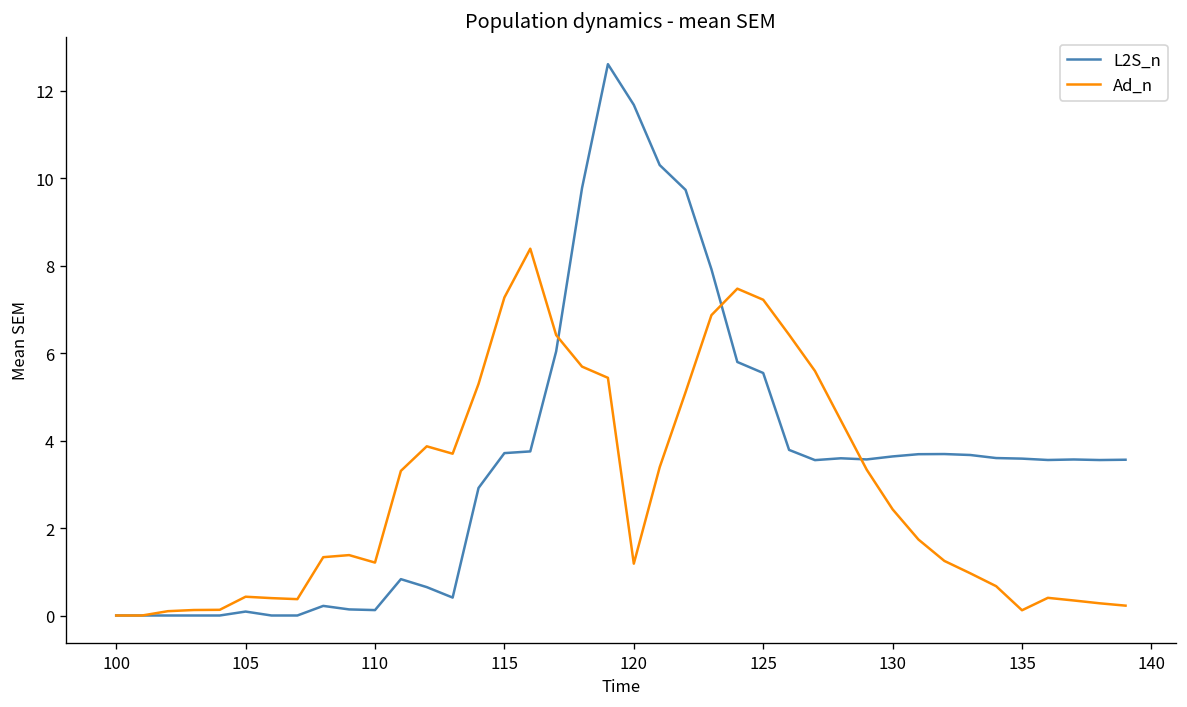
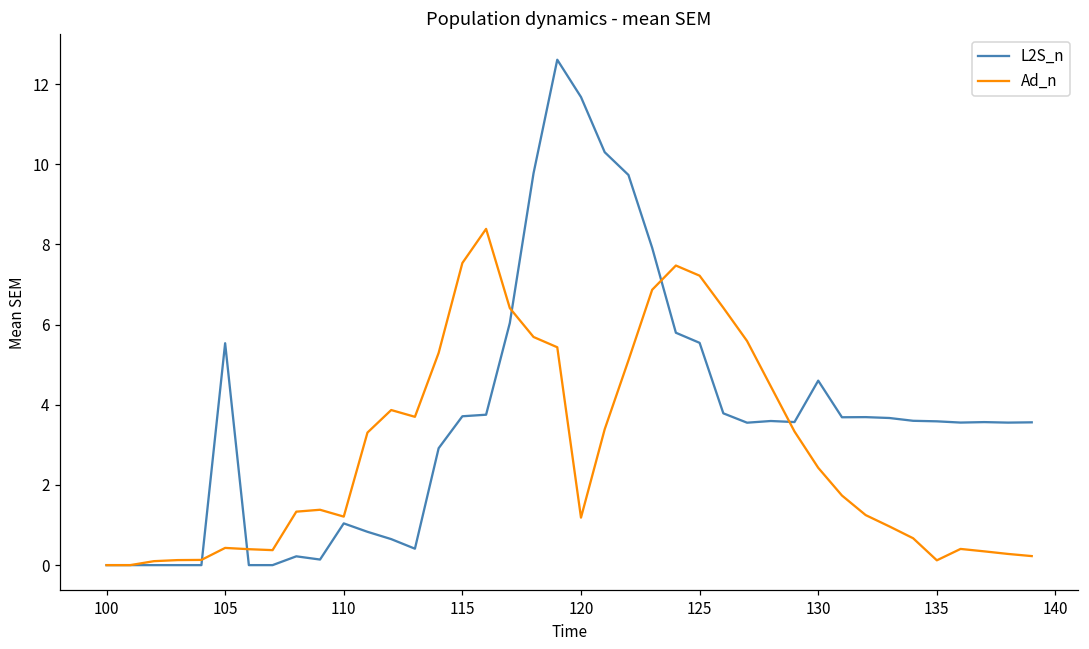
  {
    "L2S_n": {
-     "105": 0.1,
-     "110": 0.1,
+     "105": 5.5,
+     "110": 1.0,
      "115": 3.7,
      "120": 11.7,
      "125": 5.5,
-     "130": 3.6,
+     "130": 4.6,
      "135": 3.6
    },
    "Ad_n": {
      "105": 0.4,
      "110": 1.2,
-     "115": 7.3,
+     "115": 7.5,
      "120": 1.2,
      "125": 7.2,
      "130": 2.4,
      "135": 0.1
    }
  }
